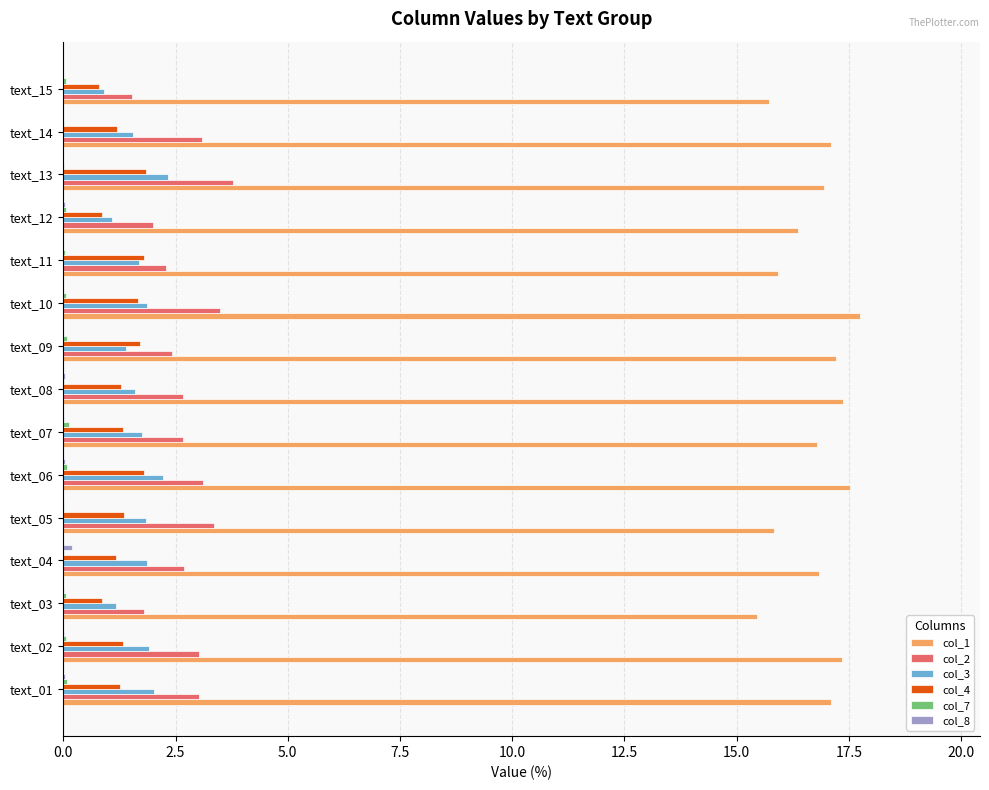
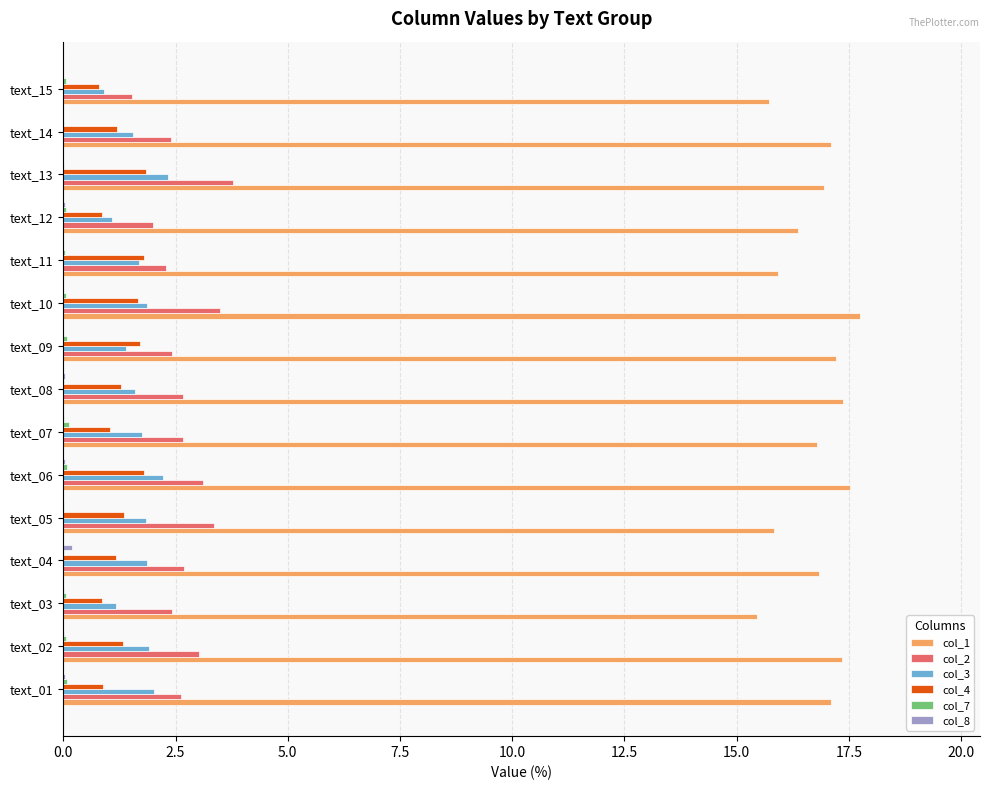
  {
    "col_1": {
      "text_15": 15.7,
      "text_14": 17.1,
      "text_13": 16.9,
      "text_12": 16.4,
      "text_11": 15.9,
      "text_10": 17.8,
      "text_09": 17.2,
      "text_08": 17.4,
      "text_07": 16.8,
      "text_06": 17.5,
      "text_05": 15.8,
      "text_04": 16.8,
      "text_03": 15.4,
      "text_02": 17.3,
      "text_01": 17.1
    },
    "col_2": {
      "text_15": 1.5,
-     "text_14": 3.1,
+     "text_14": 2.4,
      "text_13": 3.8,
      "text_12": 2.0,
      "text_11": 2.3,
      "text_10": 3.5,
      "text_09": 2.4,
      "text_08": 2.7,
      "text_07": 2.7,
      "text_06": 3.1,
      "text_05": 3.4,
      "text_04": 2.7,
-     "text_03": 1.8,
+     "text_03": 2.4,
      "text_02": 3.0,
-     "text_01": 3.0
+     "text_01": 2.6
    },
    "col_4": {
      "text_15": 0.8,
      "text_14": 1.2,
      "text_13": 1.8,
      "text_12": 0.9,
      "text_11": 1.8,
      "text_10": 1.7,
      "text_09": 1.7,
      "text_08": 1.3,
-     "text_07": 1.3,
+     "text_07": 1.0,
      "text_06": 1.8,
      "text_05": 1.4,
      "text_04": 1.2,
      "text_03": 0.9,
      "text_02": 1.3,
-     "text_01": 1.3
+     "text_01": 0.9
    },
    "col_7": {
      "text_15": 0.1,
      "text_10": 0.1,
      "text_09": 0.1,
      "text_07": 0.1,
      "text_06": 0.1,
      "text_03": 0.1,
      "text_02": 0.1,
      "text_01": 0.1
    }
  }
